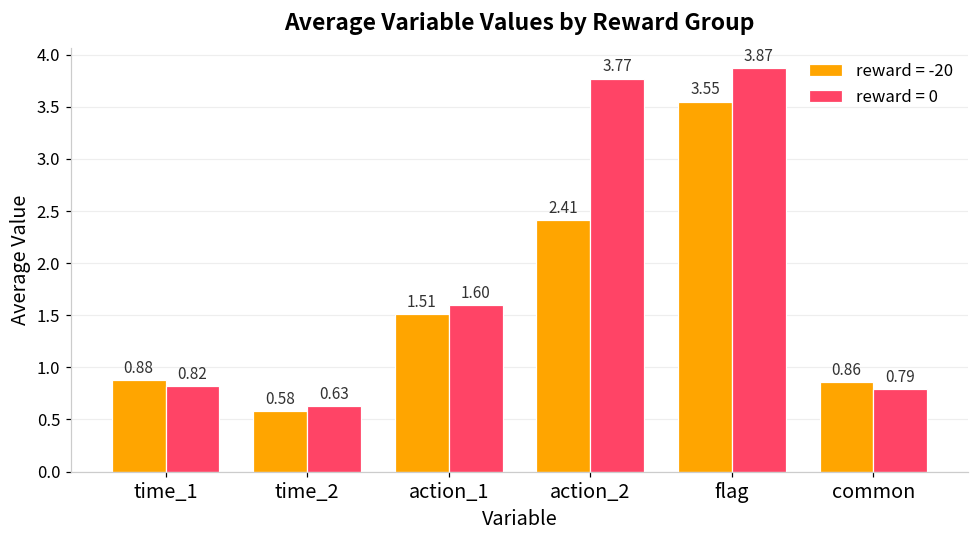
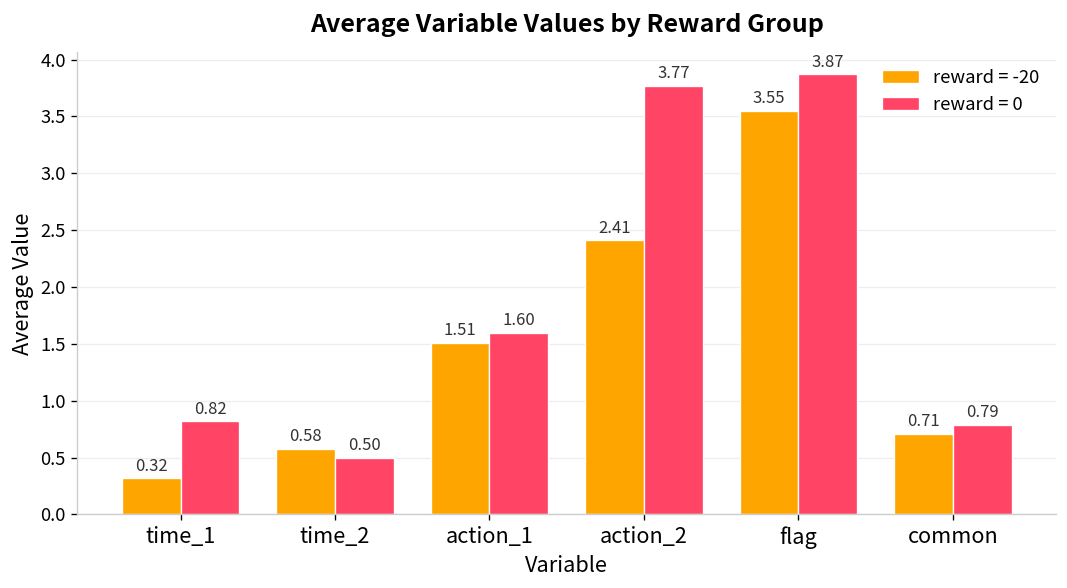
  {
    "reward = -20": {
-     "time_1": 0.88,
+     "time_1": 0.32,
      "time_2": 0.58,
      "action_1": 1.51,
      "action_2": 2.41,
      "flag": 3.55,
-     "common": 0.86
+     "common": 0.71
    },
    "reward = 0": {
      "time_1": 0.82,
-     "time_2": 0.63,
+     "time_2": 0.50,
      "action_1": 1.60,
      "action_2": 3.77,
      "flag": 3.87,
      "common": 0.79
    }
  }
